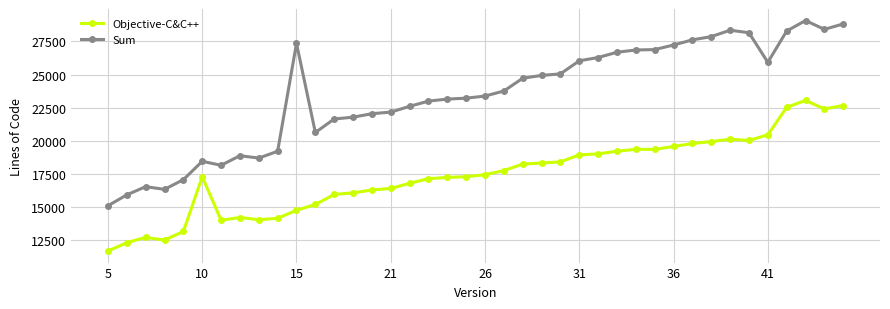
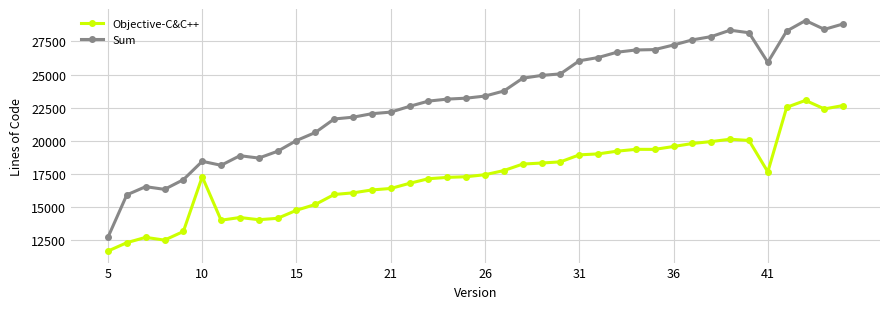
  {
    "Objective-C&C++": {
      "5": 11700,
      "10": 17300,
      "15": 14800,
-     "41": 20500
+     "41": 17700
    },
    "Sum": {
-     "5": 15100,
+     "5": 12700,
      "10": 18500,
-     "15": 27300,
+     "15": 20000,
      "41": 25900
    }
  }
